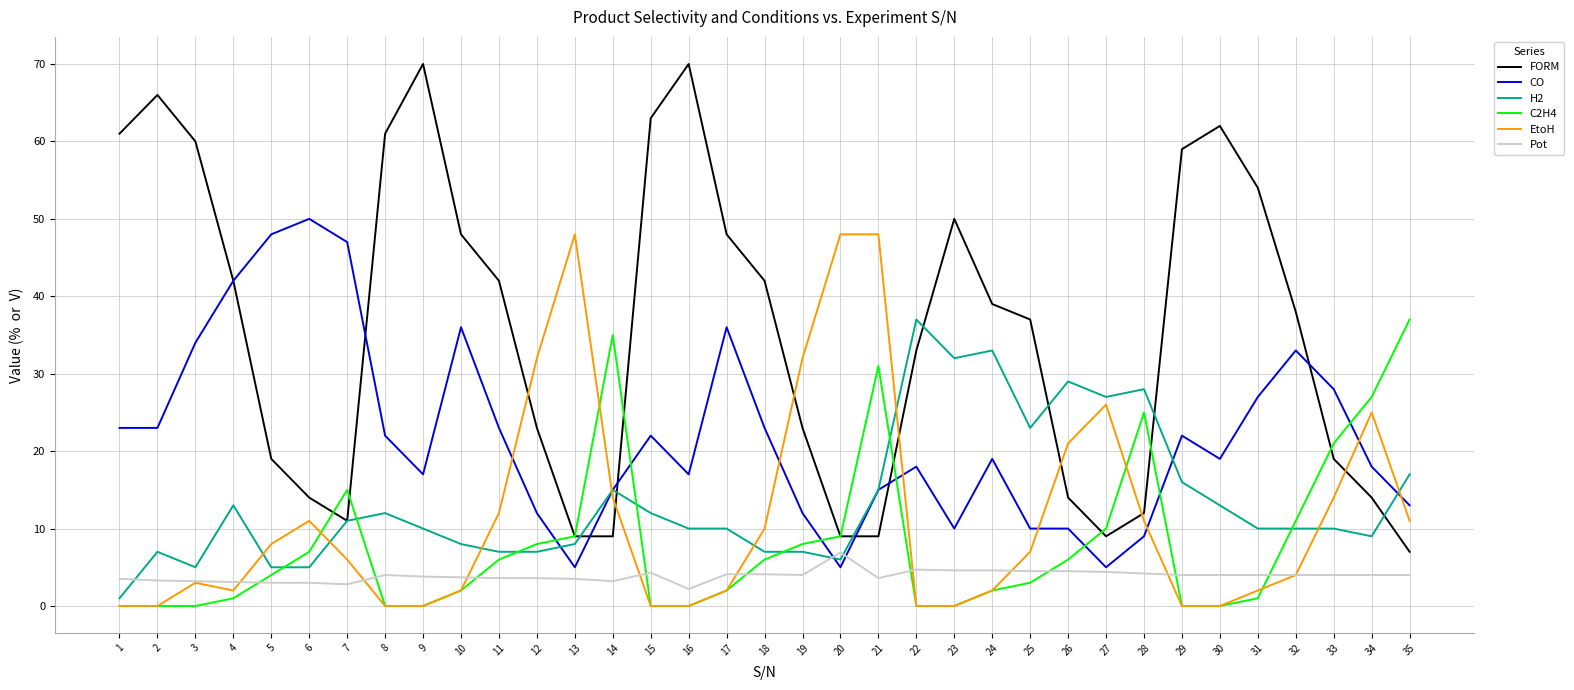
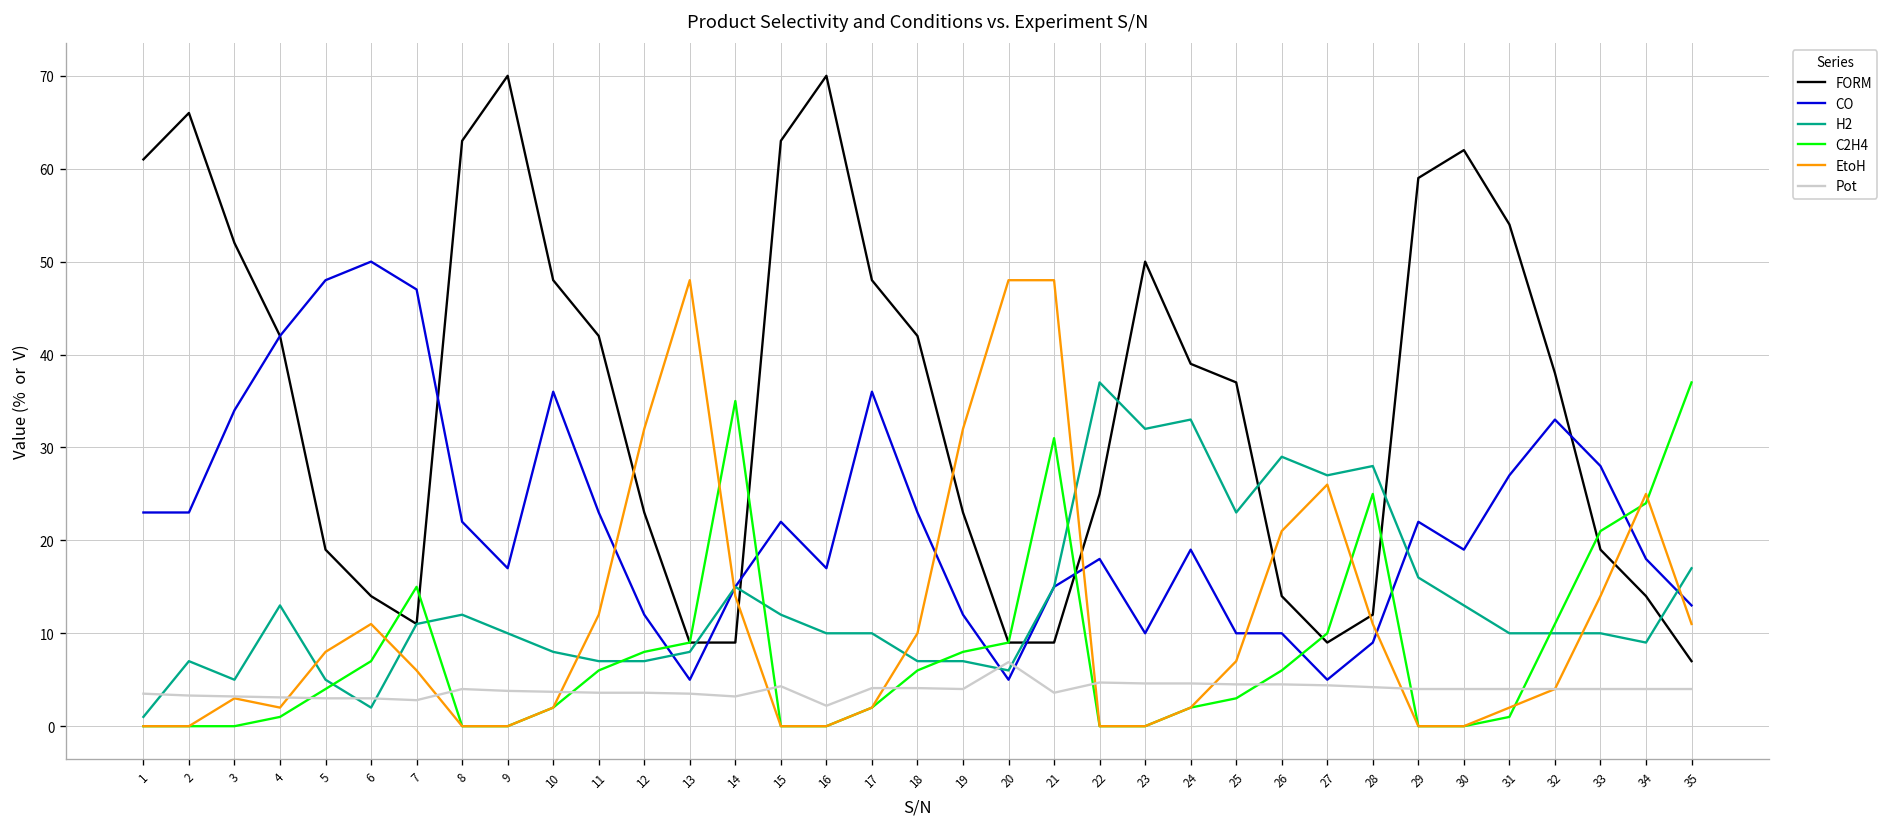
  {
    "FORM": {
      "1": 61,
      "2": 66,
-     "3": 60,
+     "3": 52,
      "5": 19,
      "6": 14,
-     "8": 61,
+     "8": 63,
      "9": 70,
      "10": 48,
      "11": 42,
      "12": 23,
      "14": 9,
      "15": 63,
      "16": 70,
      "17": 48,
      "18": 42,
      "19": 23,
      "21": 9,
-     "22": 33,
+     "22": 25,
      "23": 50,
      "24": 39,
      "25": 37,
      "26": 14,
      "27": 9,
      "28": 12,
      "29": 59,
      "30": 62,
      "31": 54,
      "32": 38,
      "33": 19,
      "34": 14,
      "35": 7
    },
    "CO": {
      "1": 23,
      "2": 23,
      "3": 34,
      "5": 48,
      "6": 50,
      "7": 47,
      "8": 22,
      "9": 17,
      "10": 36,
      "11": 23,
      "12": 12,
      "13": 5,
      "15": 22,
      "16": 17,
      "17": 36,
      "18": 23,
      "19": 12,
      "20": 5,
      "22": 18,
      "23": 10,
      "24": 19,
      "25": 10,
      "26": 10,
      "27": 5,
      "28": 9,
      "29": 22,
      "30": 19,
      "31": 27,
      "32": 33,
      "33": 28,
      "34": 18,
      "35": 13
    },
    "H2": {
      "1": 1,
      "2": 7,
      "3": 5,
      "4": 13,
      "5": 5,
-     "6": 5,
+     "6": 2,
      "8": 12,
      "9": 10,
      "10": 8,
      "11": 7,
      "12": 7,
      "13": 8,
      "15": 12,
      "16": 10,
      "17": 10,
      "18": 7,
      "19": 7,
      "20": 6,
      "22": 37,
      "23": 32,
      "24": 33,
      "25": 23,
      "26": 29,
      "27": 27,
      "28": 28,
      "29": 16,
      "30": 13,
      "31": 10,
      "32": 10,
      "33": 10,
      "34": 9,
      "35": 17
    },
    "C2H4": {
      "3": 0,
      "4": 1,
      "5": 4,
      "6": 7,
      "7": 15,
      "11": 6,
      "12": 8,
      "14": 35,
      "18": 6,
      "19": 8,
      "21": 31,
      "25": 3,
      "26": 6,
      "27": 10,
      "28": 25,
      "31": 1,
      "32": 11,
      "33": 21,
-     "34": 27,
+     "34": 24,
      "35": 37
    },
    "EtoH": {
      "4": 2,
      "5": 8,
      "6": 11,
      "7": 6,
      "11": 12,
      "12": 32,
      "13": 48,
      "14": 14,
      "18": 10,
      "19": 32,
      "20": 48,
      "21": 48,
      "25": 7,
      "26": 21,
      "27": 26,
      "28": 11,
      "31": 2,
      "33": 14,
      "34": 25,
      "35": 11
    },
    "Pot": {
      "1": 4,
      "2": 3,
      "4": 3,
      "5": 3,
      "6": 3,
      "7": 3,
      "8": 4,
      "9": 4,
      "10": 4,
      "11": 4,
      "12": 4,
      "13": 4,
      "14": 3,
      "15": 4,
      "16": 2,
      "17": 4,
      "18": 4,
      "19": 4,
      "20": 7,
      "21": 4,
      "22": 5,
      "23": 5,
      "24": 5,
      "25": 5,
      "26": 5,
      "27": 4,
      "28": 4,
      "29": 4,
      "30": 4,
      "31": 4,
      "33": 4,
      "34": 4,
      "35": 4
    }
  }
